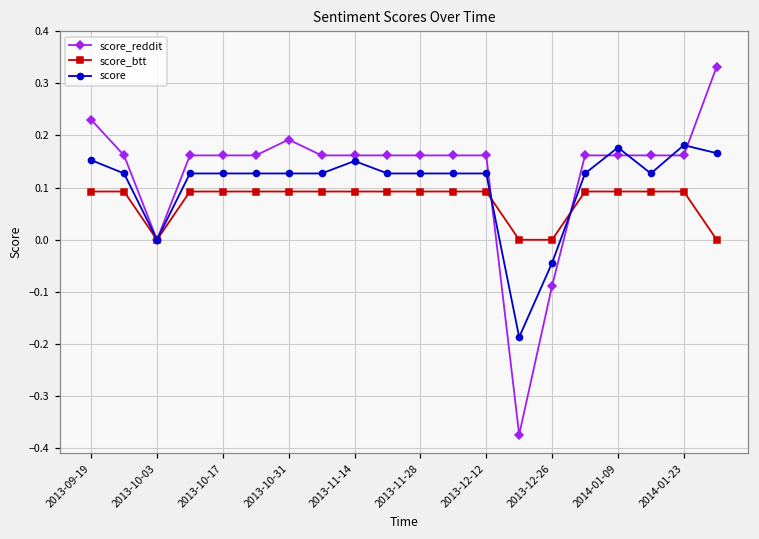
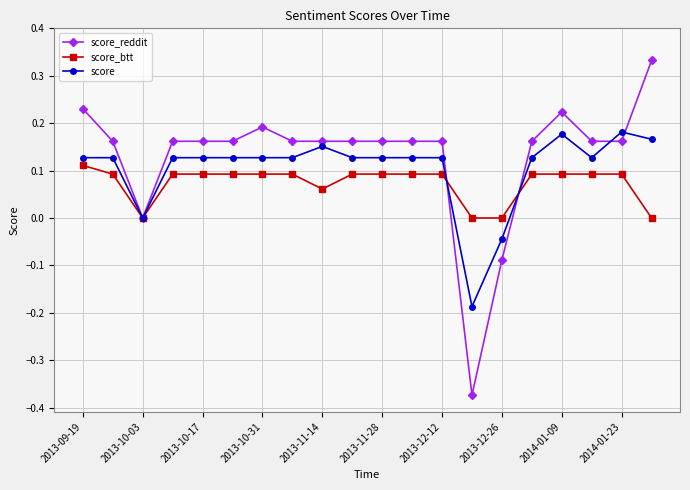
  {
    "score_reddit": {
      "2013-09-19": 0.23,
      "2013-10-17": 0.16,
      "2013-10-31": 0.19,
      "2013-11-14": 0.16,
      "2013-11-28": 0.16,
      "2013-12-12": 0.16,
      "2013-12-26": -0.09,
-     "2014-01-09": 0.16,
+     "2014-01-09": 0.22,
      "2014-01-23": 0.16
    },
    "score_btt": {
-     "2013-09-19": 0.09,
+     "2013-09-19": 0.11,
      "2013-10-17": 0.09,
      "2013-10-31": 0.09,
-     "2013-11-14": 0.09,
+     "2013-11-14": 0.06,
      "2013-11-28": 0.09,
      "2013-12-12": 0.09,
      "2013-12-26": 0.00,
      "2014-01-09": 0.09,
      "2014-01-23": 0.09
    },
    "score": {
-     "2013-09-19": 0.15,
+     "2013-09-19": 0.13,
      "2013-10-17": 0.13,
      "2013-10-31": 0.13,
      "2013-11-14": 0.15,
      "2013-11-28": 0.13,
      "2013-12-12": 0.13,
      "2013-12-26": -0.04,
      "2014-01-09": 0.18,
      "2014-01-23": 0.18
    }
  }
